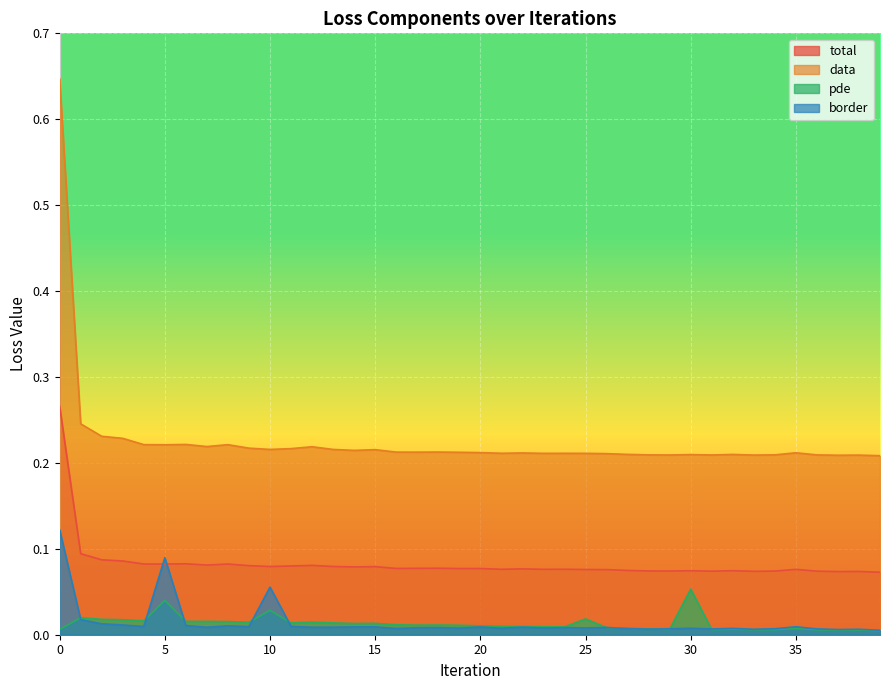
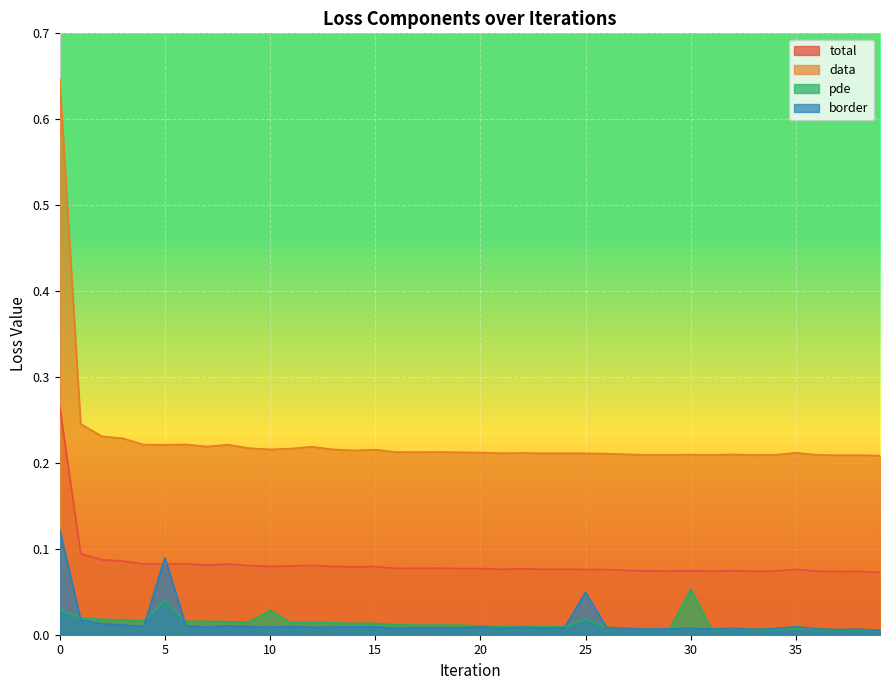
  {
    "pde": {
-     "0": 0.01,
+     "0": 0.03,
      "5": 0.04,
      "10": 0.03,
      "15": 0.01,
      "25": 0.02,
      "30": 0.05
    },
    "border": {
      "0": 0.12,
      "5": 0.09,
-     "10": 0.06,
+     "10": 0.01,
      "15": 0.01,
-     "25": 0.01,
+     "25": 0.05,
      "30": 0.01
    }
  }
